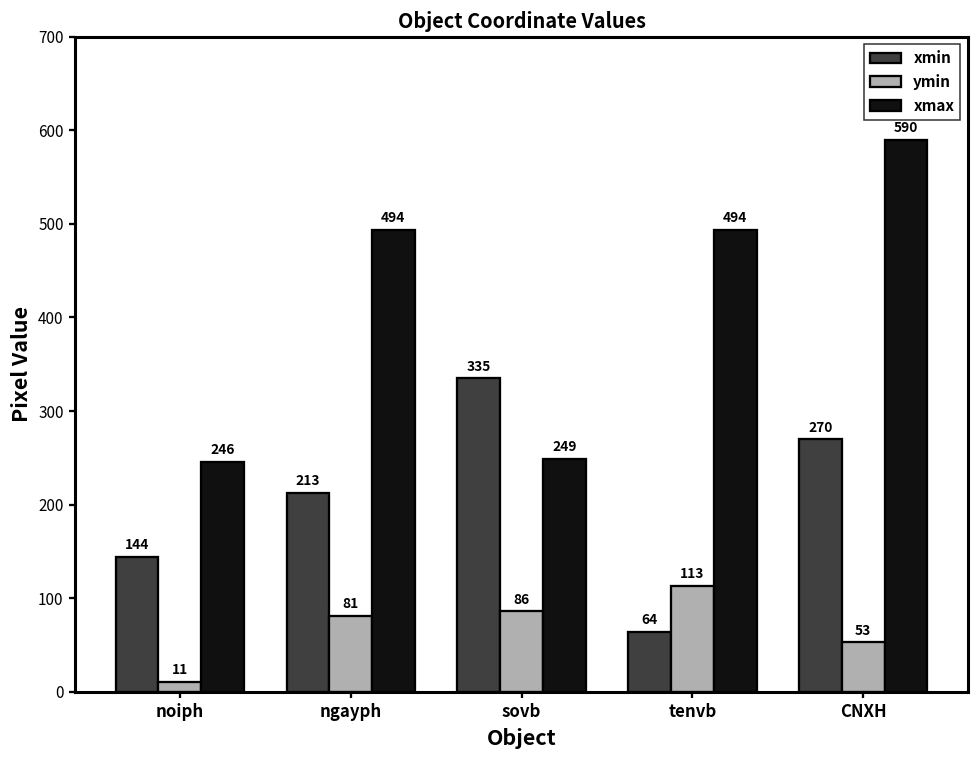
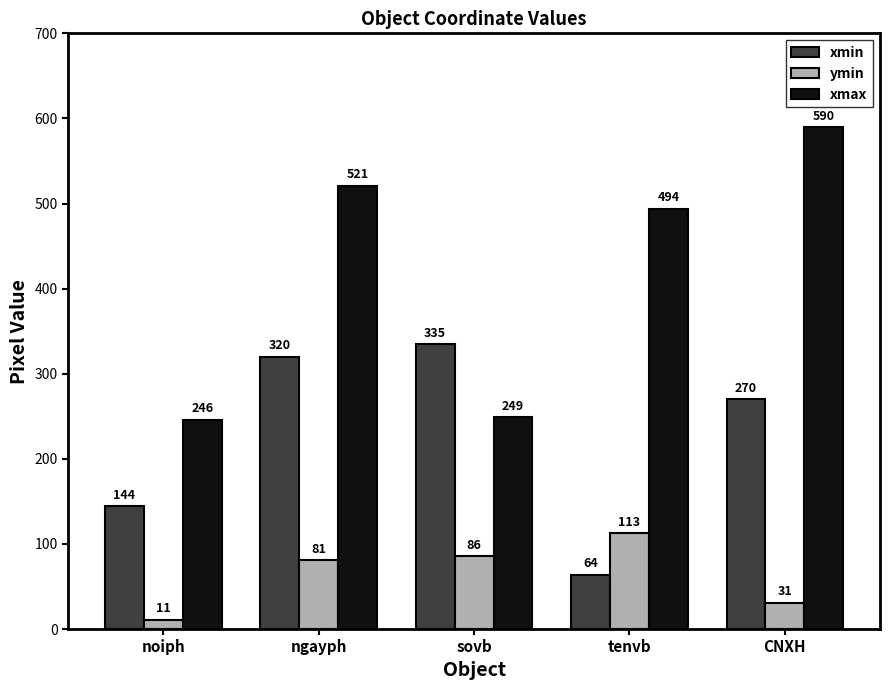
  {
    "xmin": {
      "noiph": 144,
-     "ngayph": 213,
+     "ngayph": 320,
      "sovb": 335,
      "tenvb": 64,
      "CNXH": 270
    },
    "ymin": {
      "noiph": 11,
      "ngayph": 81,
      "sovb": 86,
      "tenvb": 113,
-     "CNXH": 53
+     "CNXH": 31
    },
    "xmax": {
      "noiph": 246,
-     "ngayph": 494,
+     "ngayph": 521,
      "sovb": 249,
      "tenvb": 494,
      "CNXH": 590
    }
  }
